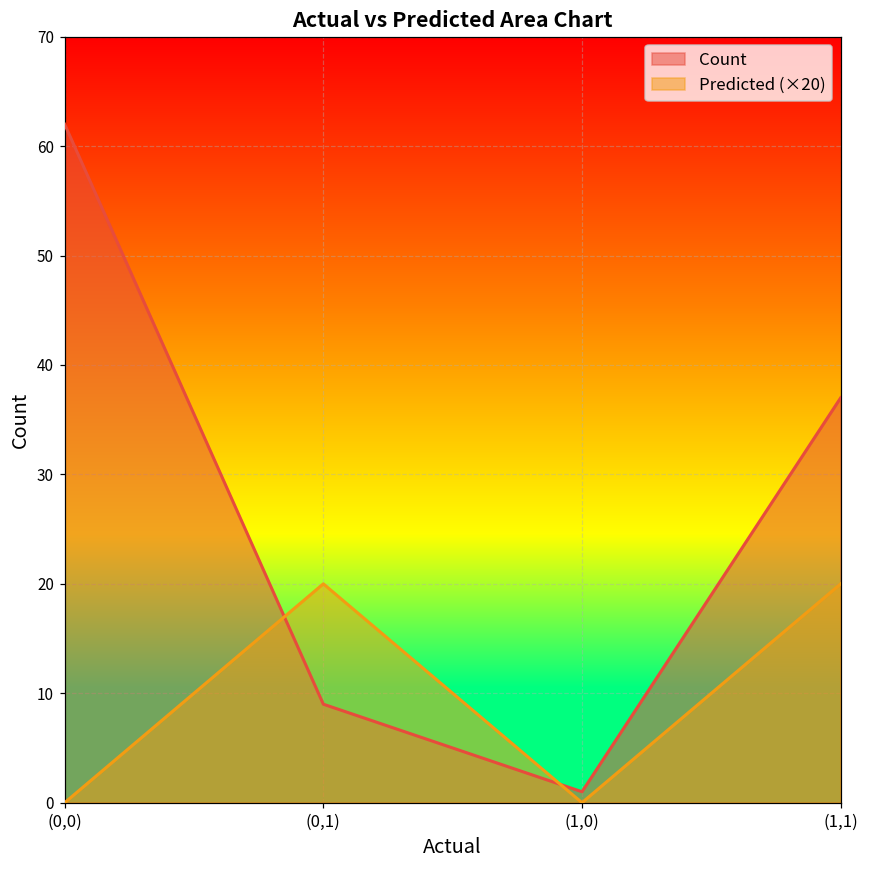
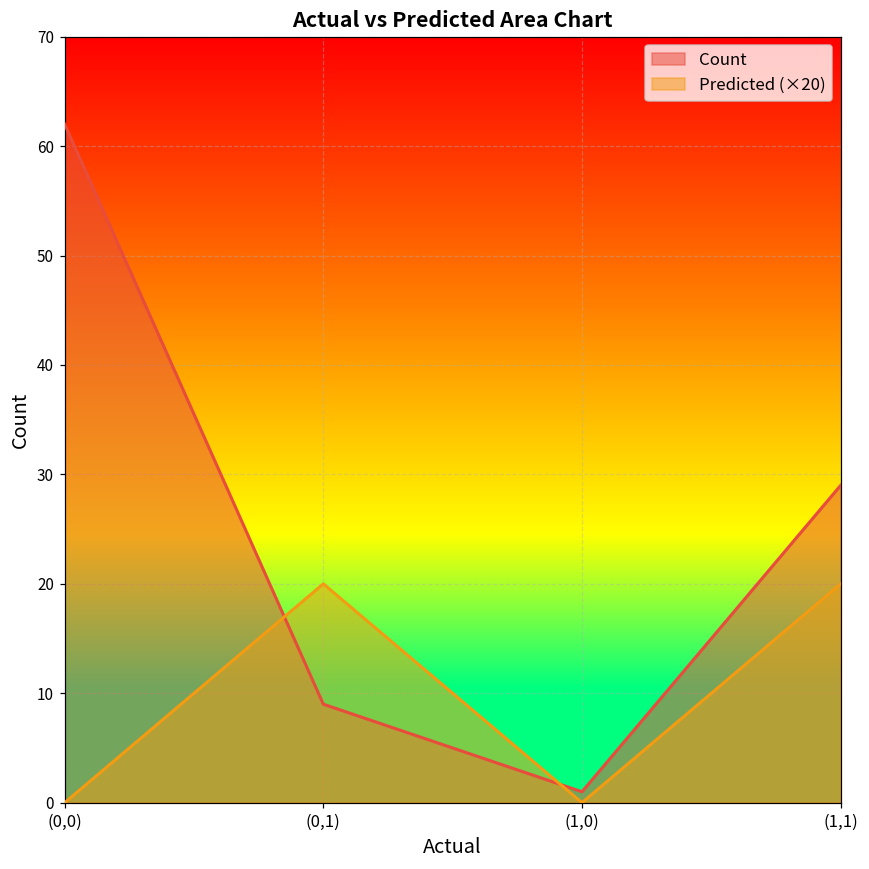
  {
    "Count": {
      "(0,0)": 62,
      "(0,1)": 9,
      "(1,0)": 1,
-     "(1,1)": 37
+     "(1,1)": 29
    },
    "Predicted (×20)": {
      "(0,0)": 0,
      "(0,1)": 20,
      "(1,0)": 0,
      "(1,1)": 20
    }
  }
